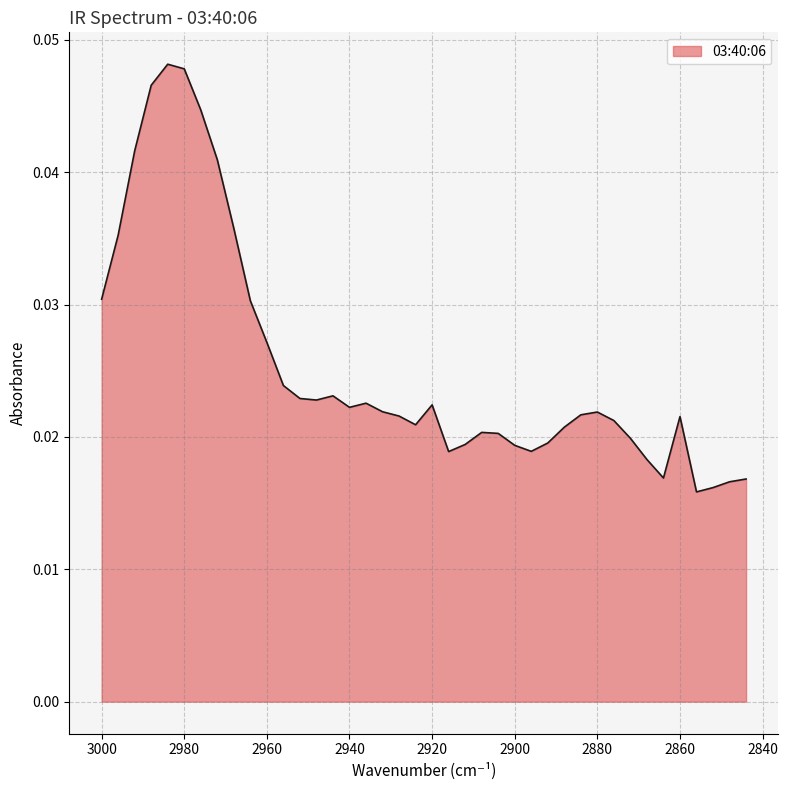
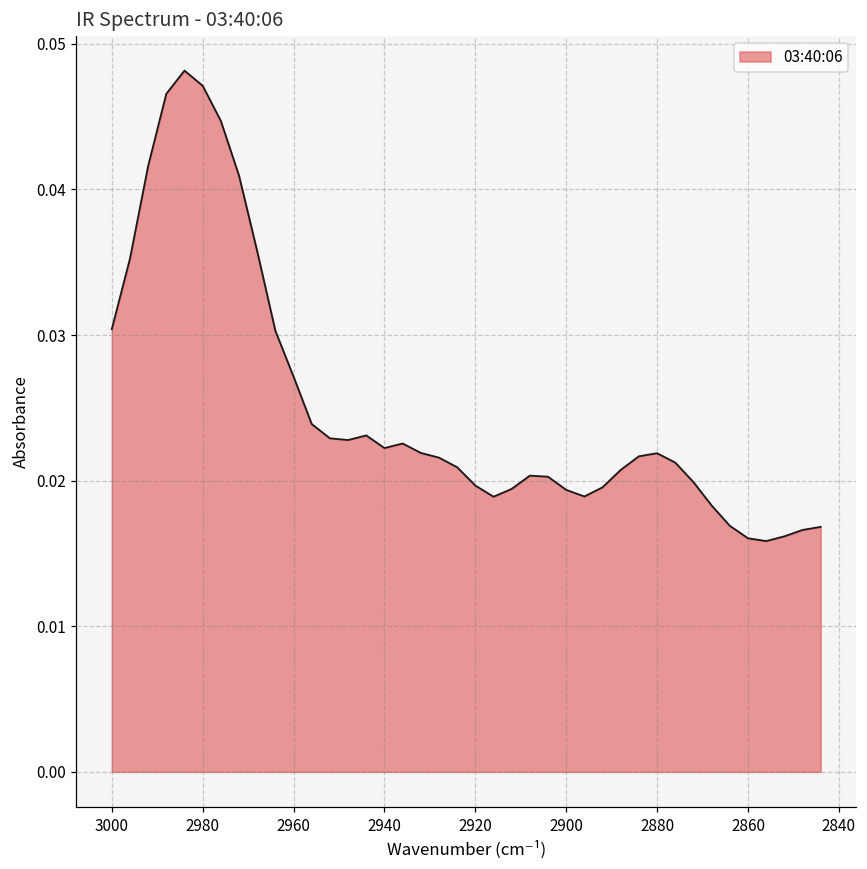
  {
    "3000": 0.0304,
-   "2980": 0.0478,
+   "2980": 0.0471,
    "2960": 0.0271,
    "2940": 0.0222,
-   "2920": 0.0224,
+   "2920": 0.0197,
    "2900": 0.0194,
    "2880": 0.0219,
-   "2860": 0.0215
+   "2860": 0.0160
  }
